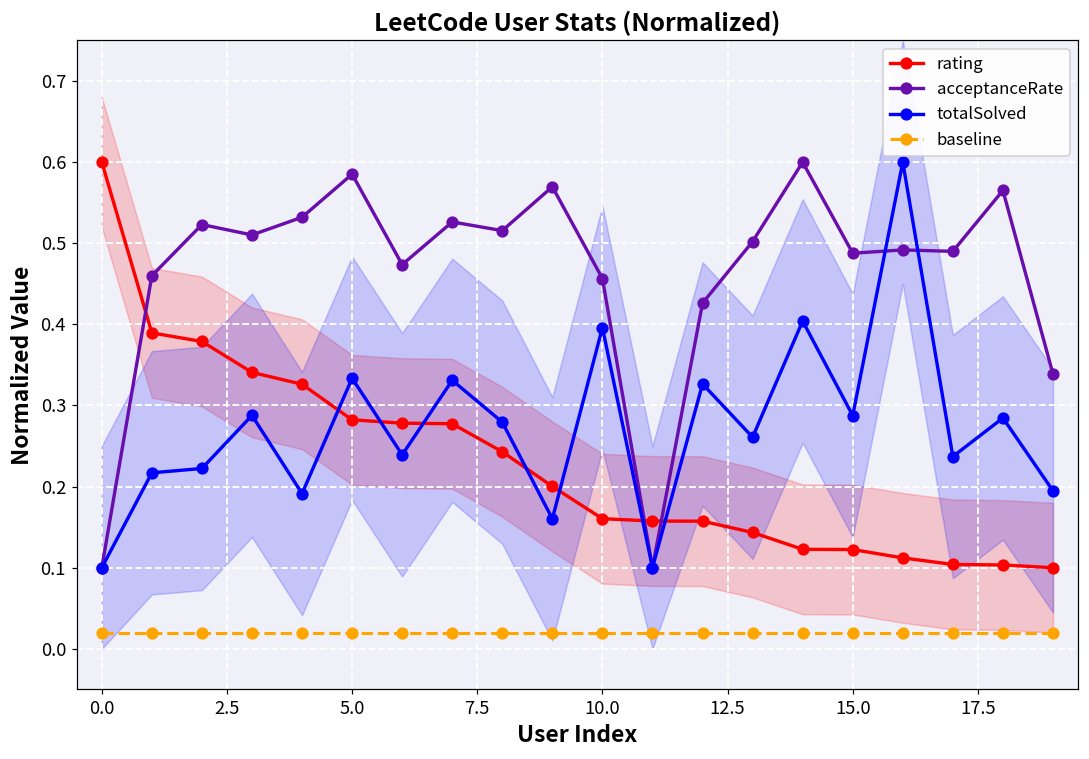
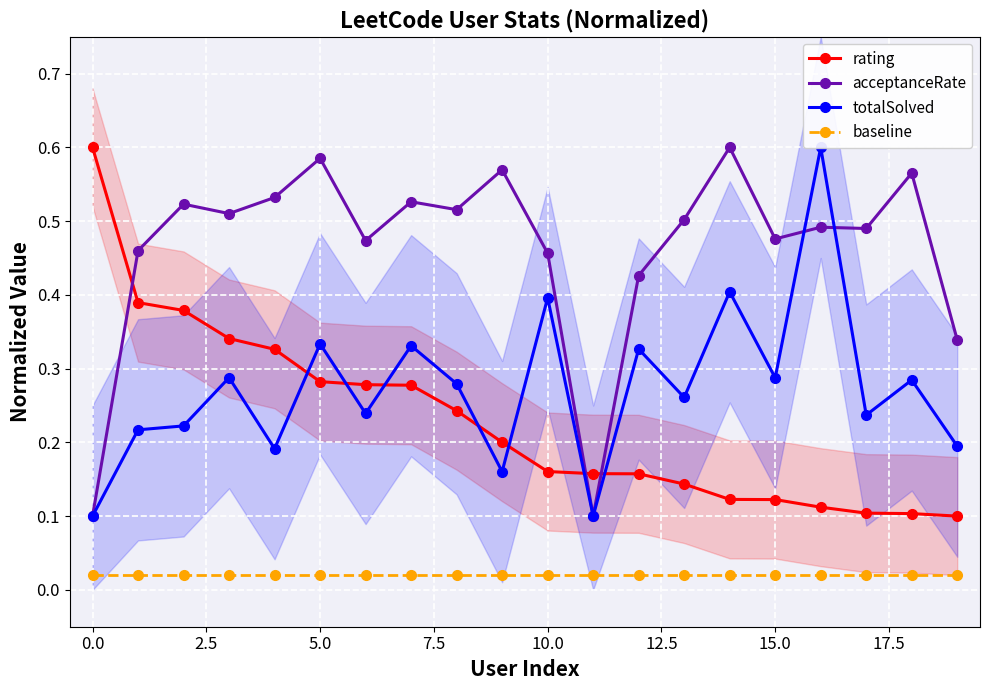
  {
    "acceptanceRate": {
      "5.0": 0.59,
      "10.0": 0.46,
-     "15.0": 0.49
+     "15.0": 0.48
    },
    "baseline": {
      "0.0": 0.02,
      "5.0": 0.02,
      "10.0": 0.02,
      "15.0": 0.02
    }
  }
